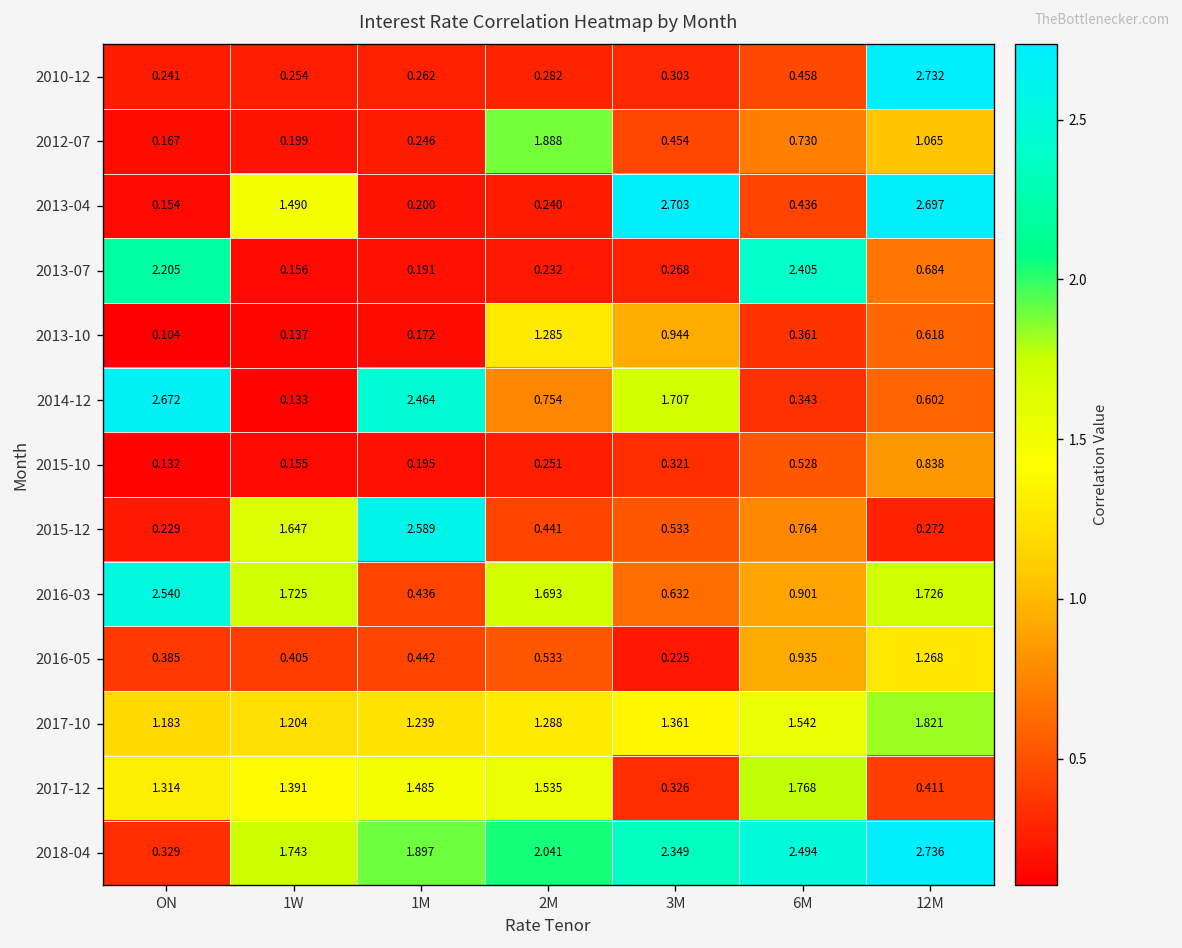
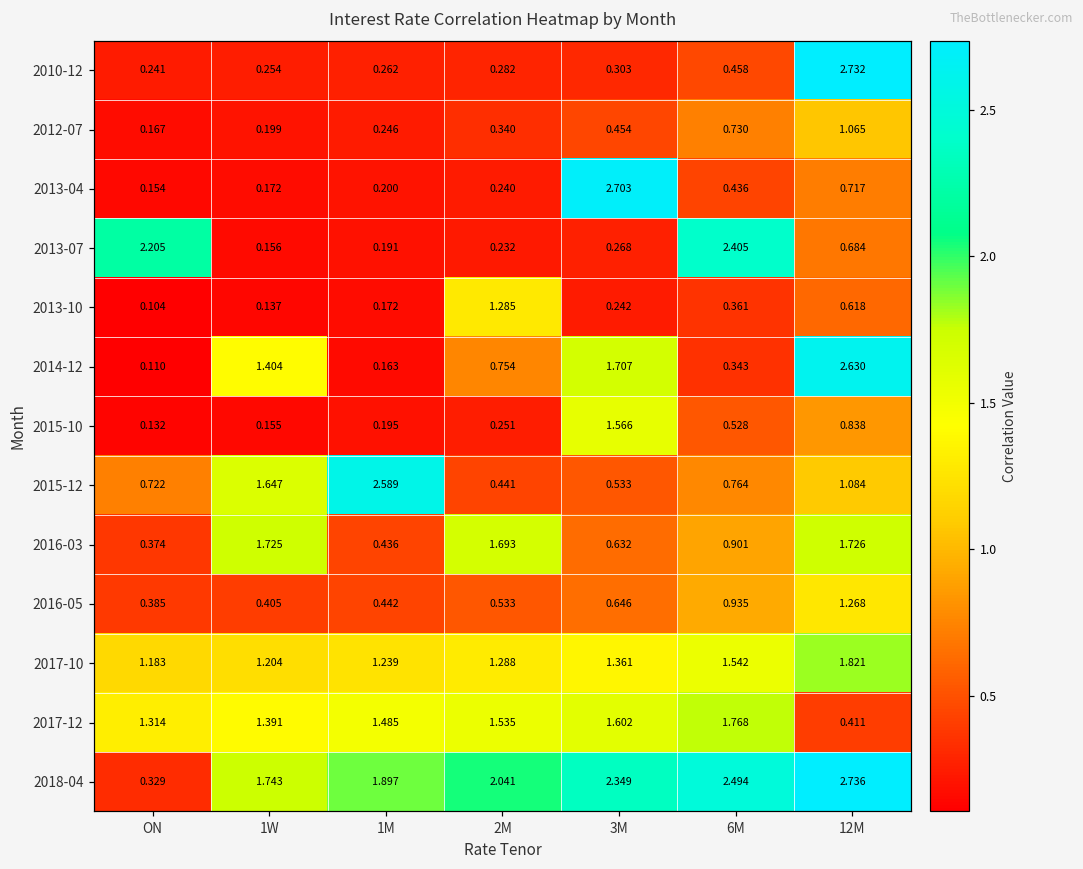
  {
    "2010-12": {
      "ON": 0.241,
      "1W": 0.254,
      "1M": 0.262,
      "2M": 0.282,
      "3M": 0.303,
      "6M": 0.458,
      "12M": 2.732
    },
    "2012-07": {
      "ON": 0.167,
      "1W": 0.199,
      "1M": 0.246,
-     "2M": 1.888,
+     "2M": 0.340,
      "3M": 0.454,
      "6M": 0.730,
      "12M": 1.065
    },
    "2013-04": {
      "ON": 0.154,
-     "1W": 1.490,
+     "1W": 0.172,
      "1M": 0.200,
      "2M": 0.240,
      "3M": 2.703,
      "6M": 0.436,
-     "12M": 2.697
+     "12M": 0.717
    },
    "2013-07": {
      "ON": 2.205,
      "1W": 0.156,
      "1M": 0.191,
      "2M": 0.232,
      "3M": 0.268,
      "6M": 2.405,
      "12M": 0.684
    },
    "2013-10": {
      "ON": 0.104,
      "1W": 0.137,
      "1M": 0.172,
      "2M": 1.285,
-     "3M": 0.944,
+     "3M": 0.242,
      "6M": 0.361,
      "12M": 0.618
    },
    "2014-12": {
-     "ON": 2.672,
-     "1W": 0.133,
-     "1M": 2.464,
+     "ON": 0.110,
+     "1W": 1.404,
+     "1M": 0.163,
      "2M": 0.754,
      "3M": 1.707,
      "6M": 0.343,
-     "12M": 0.602
+     "12M": 2.630
    },
    "2015-10": {
      "ON": 0.132,
      "1W": 0.155,
      "1M": 0.195,
      "2M": 0.251,
-     "3M": 0.321,
+     "3M": 1.566,
      "6M": 0.528,
      "12M": 0.838
    },
    "2015-12": {
-     "ON": 0.229,
+     "ON": 0.722,
      "1W": 1.647,
      "1M": 2.589,
      "2M": 0.441,
      "3M": 0.533,
      "6M": 0.764,
-     "12M": 0.272
+     "12M": 1.084
    },
    "2016-03": {
-     "ON": 2.540,
+     "ON": 0.374,
      "1W": 1.725,
      "1M": 0.436,
      "2M": 1.693,
      "3M": 0.632,
      "6M": 0.901,
      "12M": 1.726
    },
    "2016-05": {
      "ON": 0.385,
      "1W": 0.405,
      "1M": 0.442,
      "2M": 0.533,
-     "3M": 0.225,
+     "3M": 0.646,
      "6M": 0.935,
      "12M": 1.268
    },
    "2017-10": {
      "ON": 1.183,
      "1W": 1.204,
      "1M": 1.239,
      "2M": 1.288,
      "3M": 1.361,
      "6M": 1.542,
      "12M": 1.821
    },
    "2017-12": {
      "ON": 1.314,
      "1W": 1.391,
      "1M": 1.485,
      "2M": 1.535,
-     "3M": 0.326,
+     "3M": 1.602,
      "6M": 1.768,
      "12M": 0.411
    },
    "2018-04": {
      "ON": 0.329,
      "1W": 1.743,
      "1M": 1.897,
      "2M": 2.041,
      "3M": 2.349,
      "6M": 2.494,
      "12M": 2.736
    }
  }
